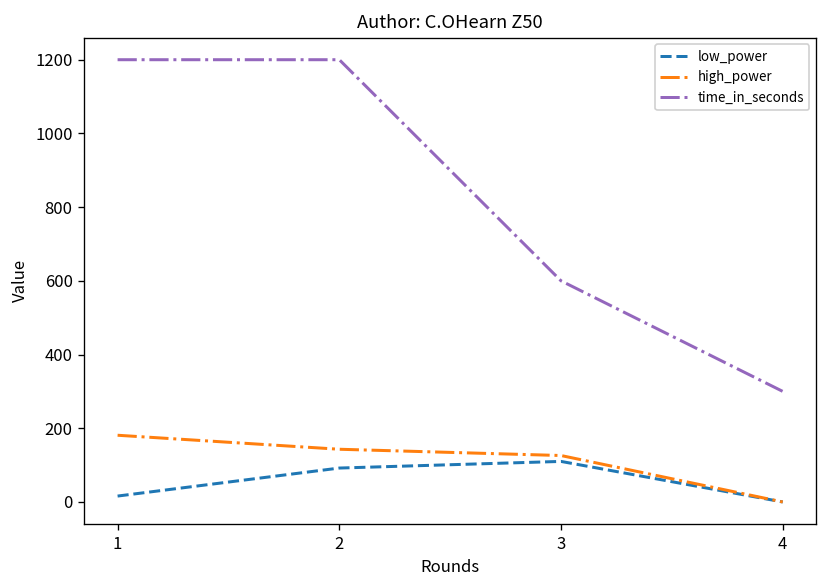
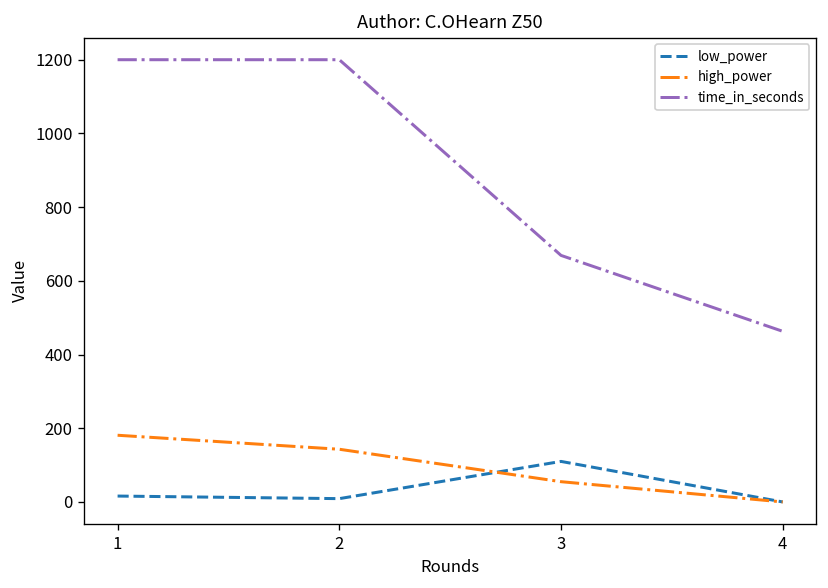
  {
    "low_power": {
      "1": 20,
-     "2": 90,
+     "2": 10,
      "3": 110
    },
    "high_power": {
      "1": 180,
      "2": 140,
-     "3": 130
+     "3": 60
    },
    "time_in_seconds": {
      "1": 1200,
      "2": 1200,
-     "3": 600,
-     "4": 300
+     "3": 670,
+     "4": 460
    }
  }
